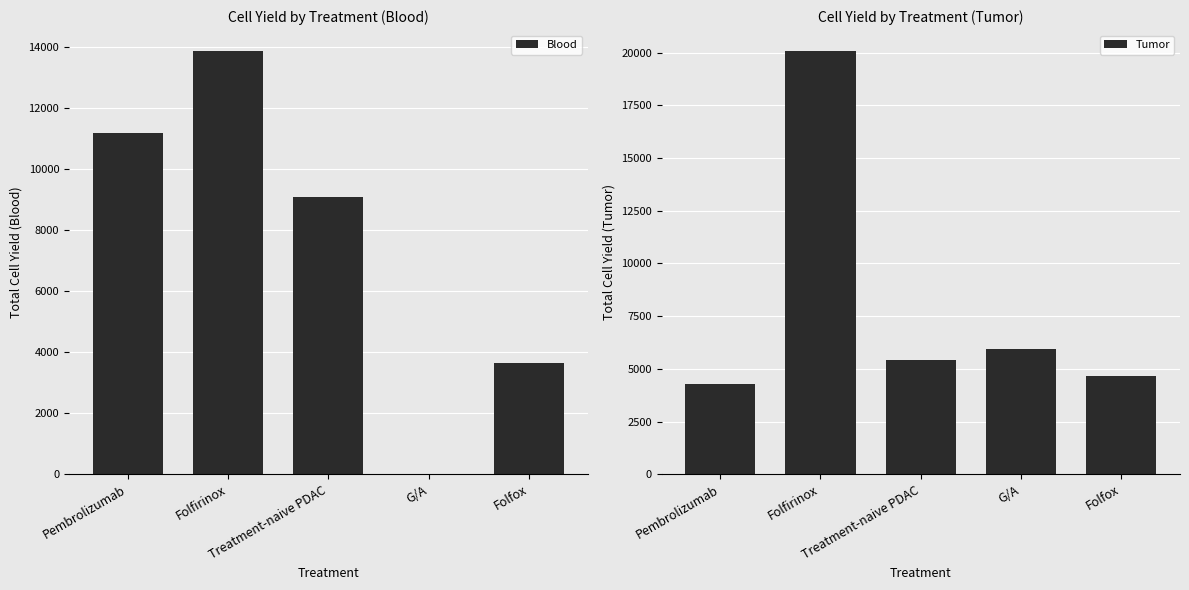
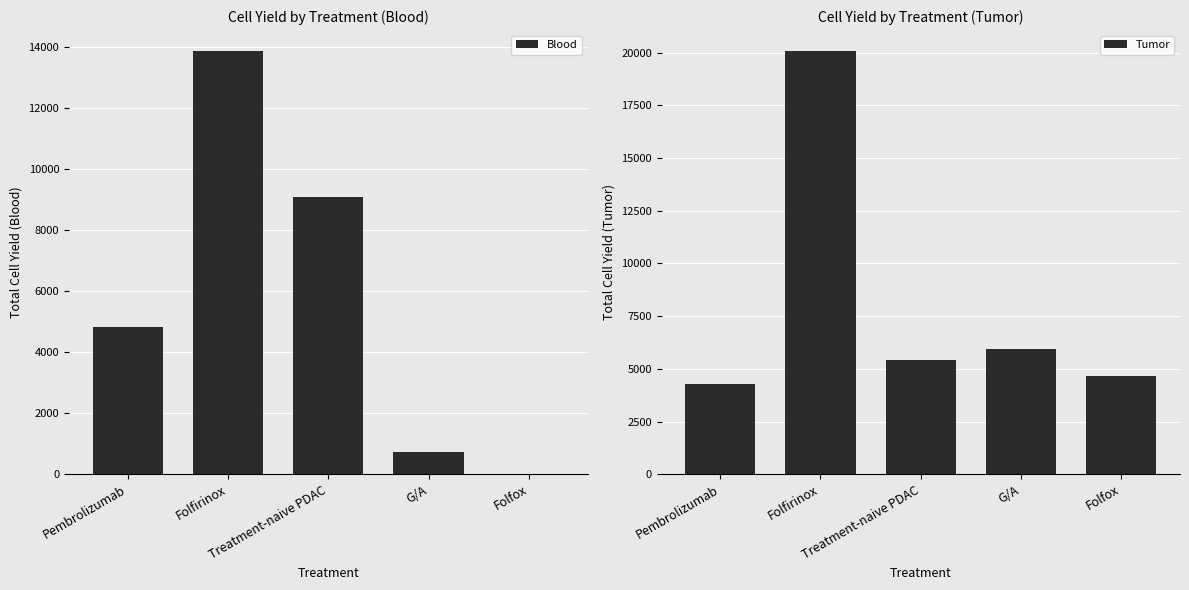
  {
    "Cell Yield by Treatment (Blood)": {
-     "Pembrolizumab": 11200,
+     "Pembrolizumab": 4800,
      "Folfirinox": 13900,
      "Treatment-naive PDAC": 9100,
-     "G/A": 0,
-     "Folfox": 3600
+     "G/A": 700,
+     "Folfox": 0
    },
    "Cell Yield by Treatment (Tumor)": {
      "Pembrolizumab": 4300,
      "Folfirinox": 20100,
      "Treatment-naive PDAC": 5400,
      "G/A": 6000,
      "Folfox": 4600
    }
  }
